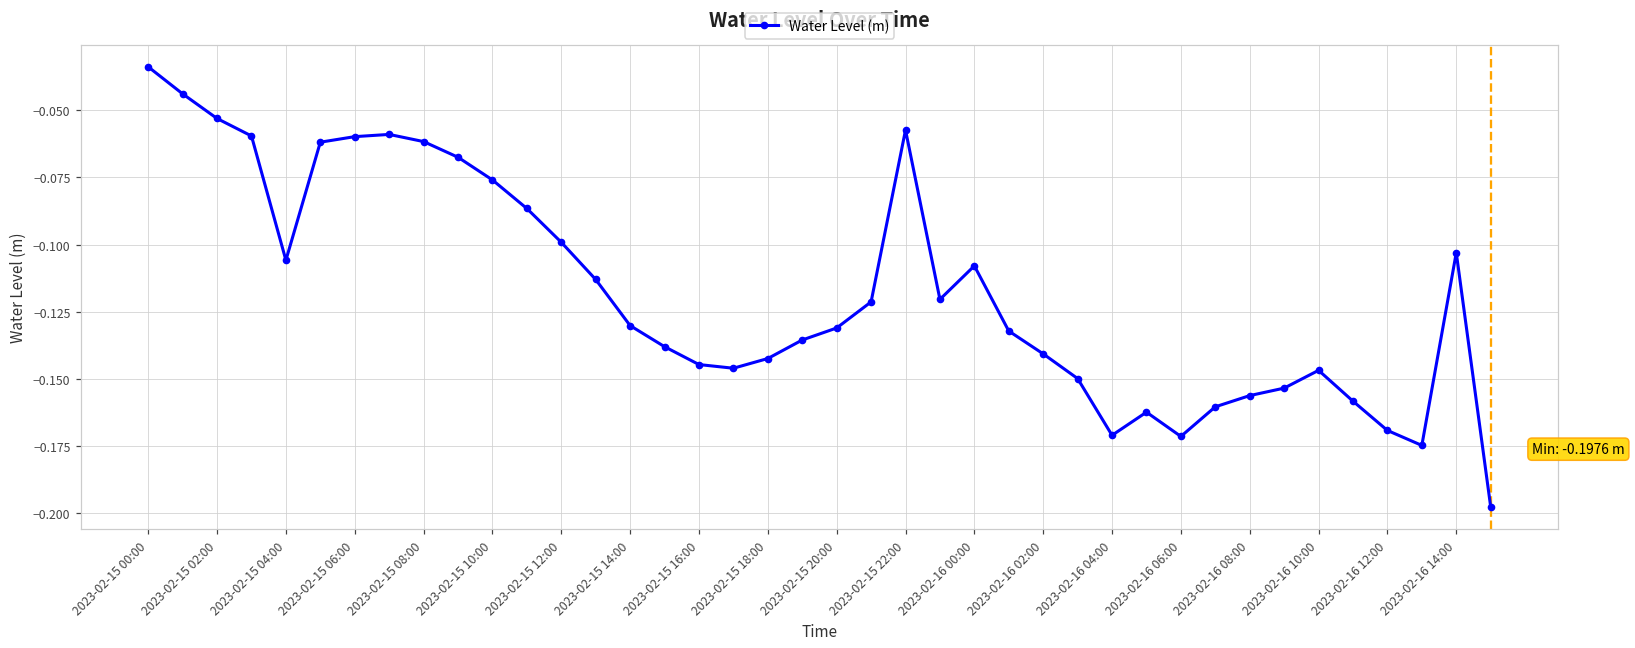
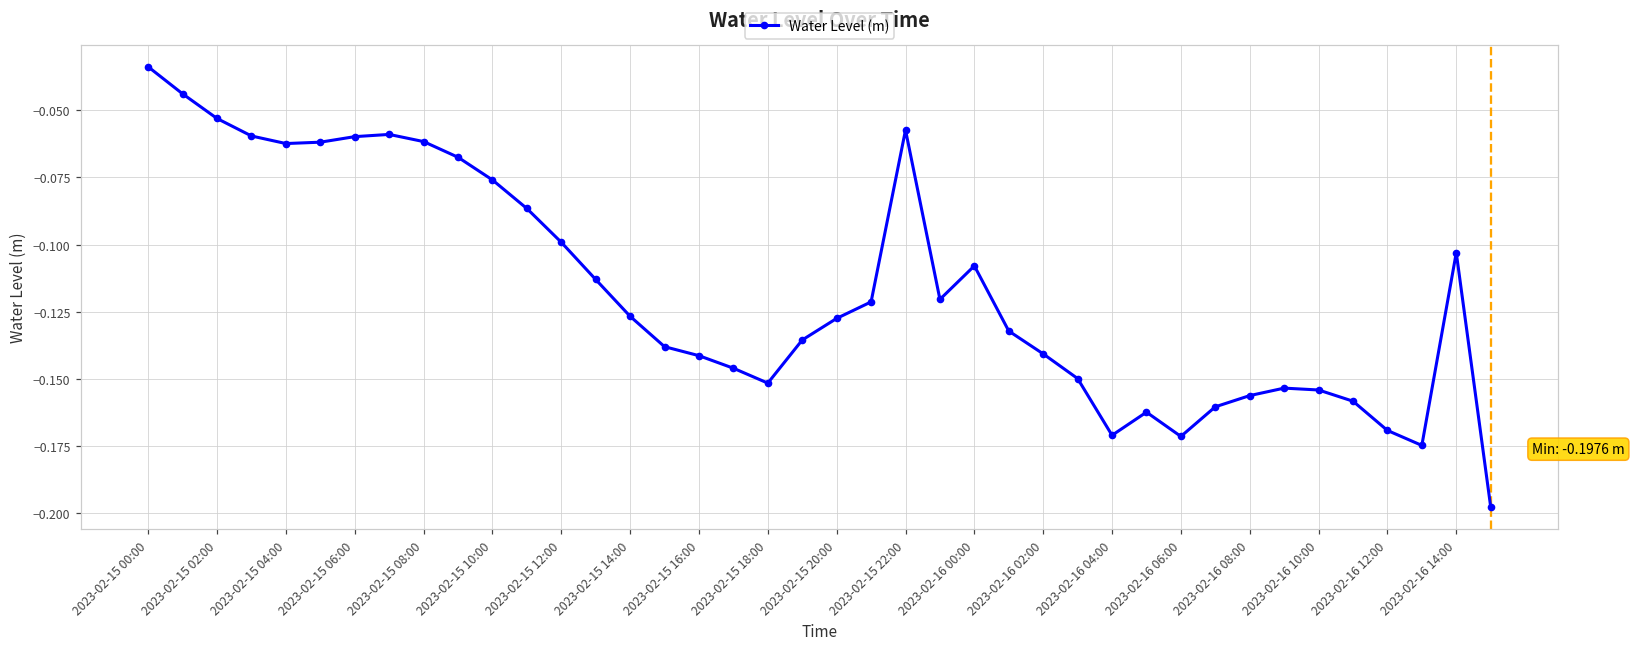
  {
    "2023-02-15 00:00": -0.034,
    "2023-02-15 02:00": -0.053,
-   "2023-02-15 04:00": -0.106,
+   "2023-02-15 04:00": -0.062,
    "2023-02-15 06:00": -0.060,
    "2023-02-15 08:00": -0.062,
    "2023-02-15 10:00": -0.076,
    "2023-02-15 12:00": -0.099,
-   "2023-02-15 14:00": -0.130,
-   "2023-02-15 16:00": -0.145,
-   "2023-02-15 18:00": -0.142,
-   "2023-02-15 20:00": -0.131,
+   "2023-02-15 14:00": -0.127,
+   "2023-02-15 16:00": -0.141,
+   "2023-02-15 18:00": -0.152,
+   "2023-02-15 20:00": -0.127,
    "2023-02-15 22:00": -0.057,
    "2023-02-16 00:00": -0.108,
    "2023-02-16 02:00": -0.141,
    "2023-02-16 04:00": -0.171,
    "2023-02-16 06:00": -0.171,
    "2023-02-16 08:00": -0.156,
-   "2023-02-16 10:00": -0.147,
+   "2023-02-16 10:00": -0.154,
    "2023-02-16 12:00": -0.169,
    "2023-02-16 14:00": -0.103
  }
